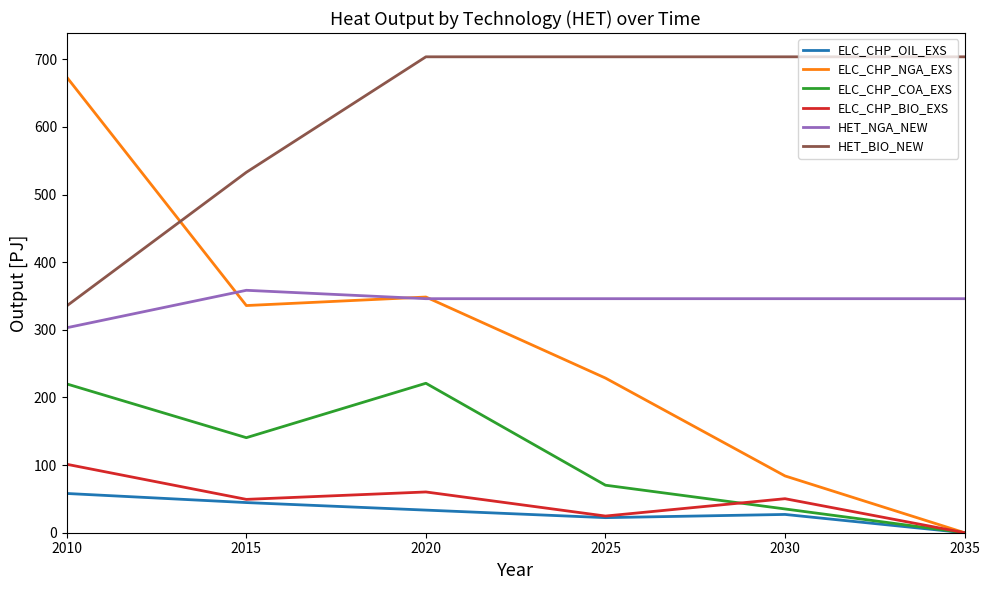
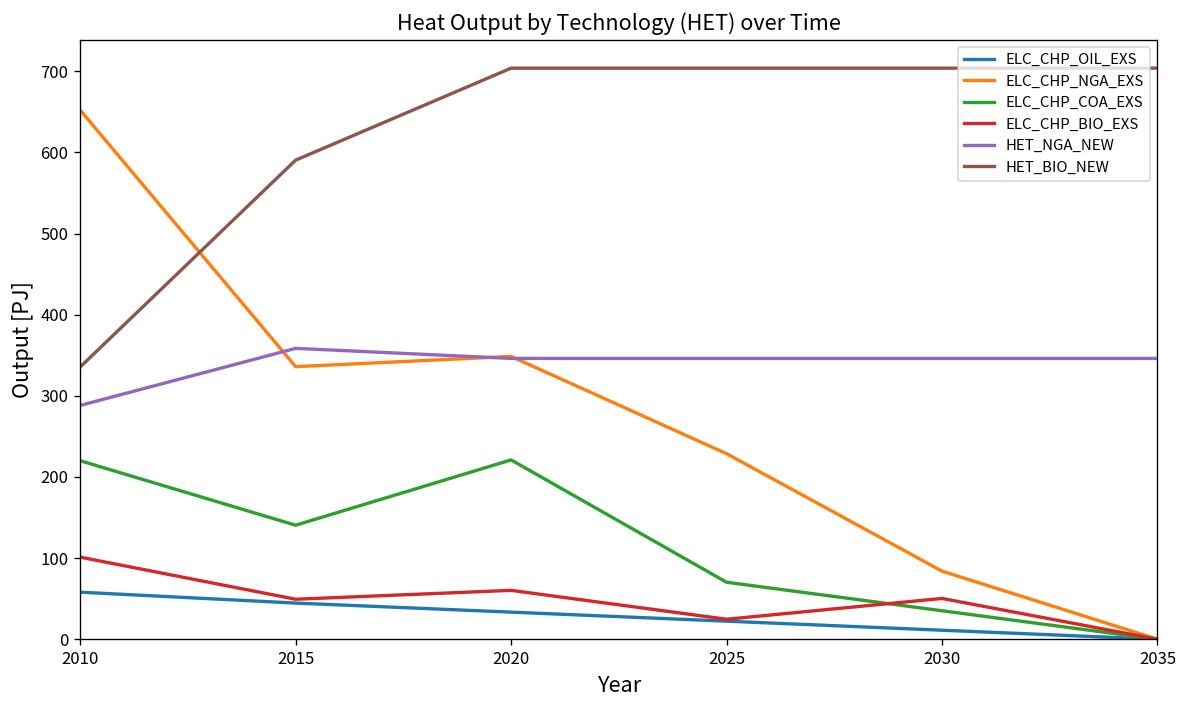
  {
    "ELC_CHP_OIL_EXS": {
      "2010": 60,
      "2015": 40,
      "2020": 30,
-     "2030": 30
+     "2030": 10
    },
    "ELC_CHP_NGA_EXS": {
-     "2010": 670,
+     "2010": 650,
      "2015": 340,
      "2025": 230,
      "2030": 80
    },
    "ELC_CHP_COA_EXS": {
      "2010": 220,
      "2015": 140,
      "2020": 220,
      "2025": 70,
      "2030": 40
    },
    "ELC_CHP_BIO_EXS": {
      "2010": 100,
      "2015": 50,
      "2020": 60,
      "2030": 50
    },
    "HET_NGA_NEW": {
-     "2010": 300,
+     "2010": 290,
      "2015": 360,
      "2025": 350,
      "2030": 350,
      "2035": 350
    },
    "HET_BIO_NEW": {
      "2010": 340,
-     "2015": 530,
+     "2015": 590,
      "2020": 700,
      "2025": 700,
      "2030": 700,
      "2035": 700
    }
  }
